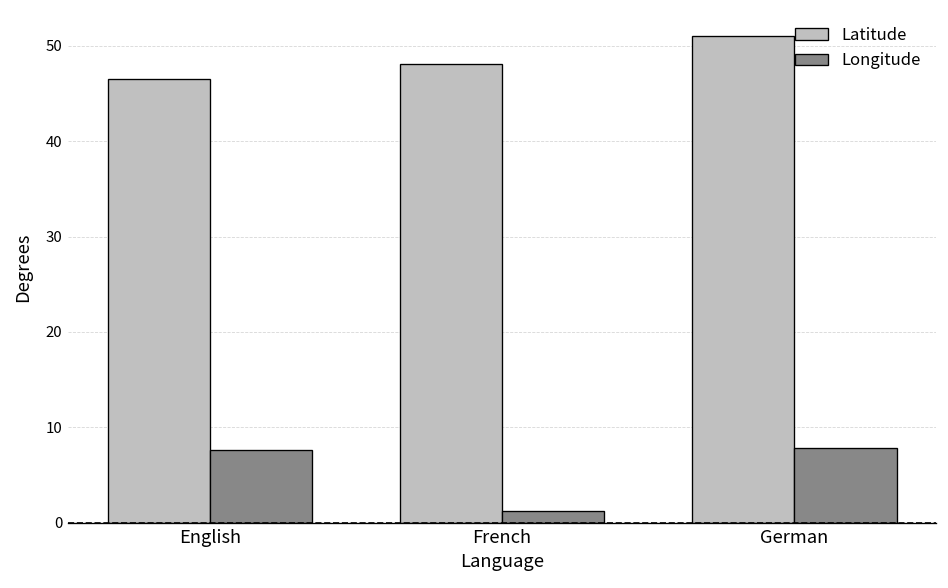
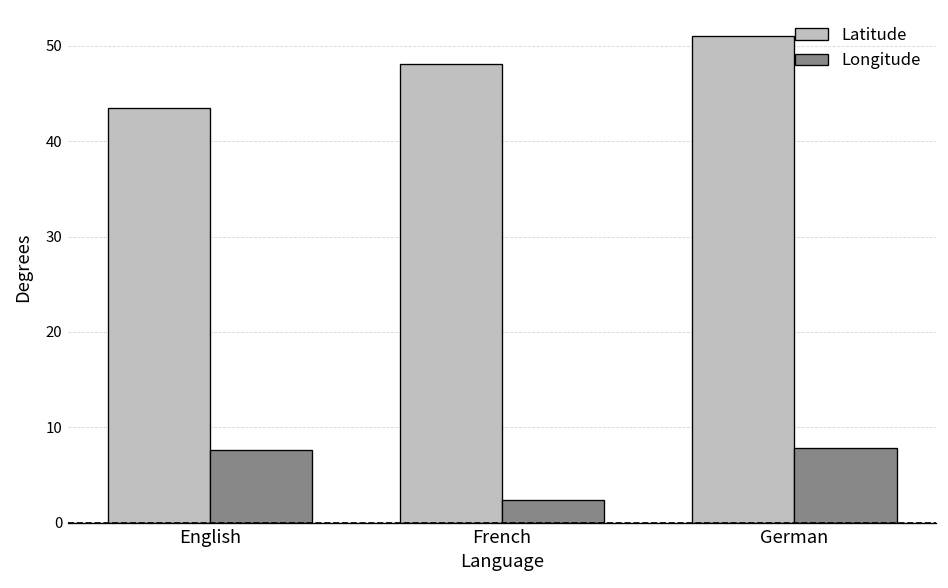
  {
    "Latitude": {
-     "English": 46,
+     "English": 44,
      "French": 48,
      "German": 51
    },
    "Longitude": {
      "English": 8,
-     "French": 1,
+     "French": 2,
      "German": 8
    }
  }
